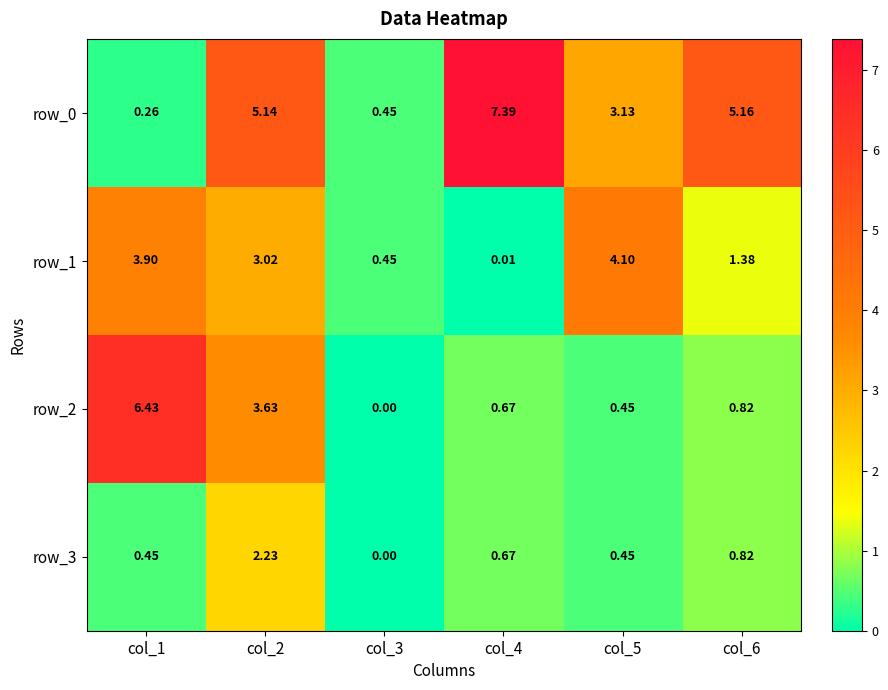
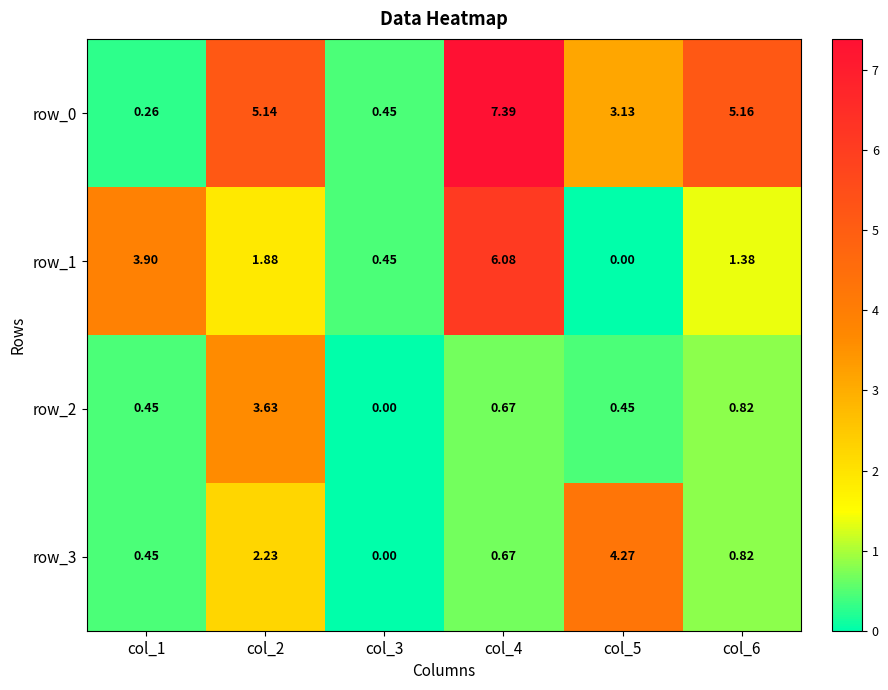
  {
    "row_0": {
      "col_1": 0.26,
      "col_2": 5.14,
      "col_3": 0.45,
      "col_4": 7.39,
      "col_5": 3.13,
      "col_6": 5.16
    },
    "row_1": {
      "col_1": 3.90,
-     "col_2": 3.02,
+     "col_2": 1.88,
      "col_3": 0.45,
-     "col_4": 0.01,
-     "col_5": 4.10,
+     "col_4": 6.08,
+     "col_5": 0.00,
      "col_6": 1.38
    },
    "row_2": {
-     "col_1": 6.43,
+     "col_1": 0.45,
      "col_2": 3.63,
      "col_3": 0.00,
      "col_4": 0.67,
      "col_5": 0.45,
      "col_6": 0.82
    },
    "row_3": {
      "col_1": 0.45,
      "col_2": 2.23,
      "col_3": 0.00,
      "col_4": 0.67,
-     "col_5": 0.45,
+     "col_5": 4.27,
      "col_6": 0.82
    }
  }
